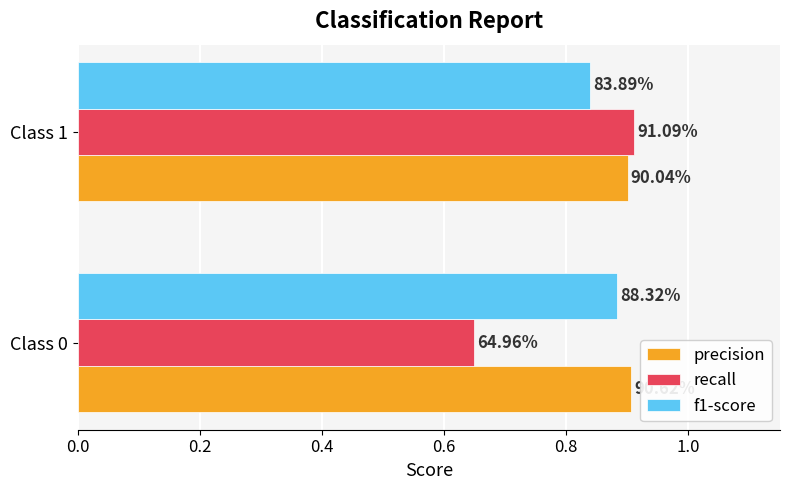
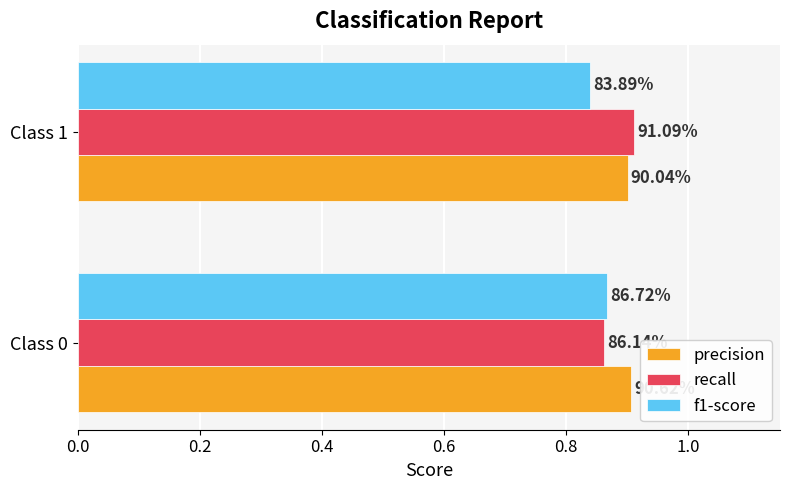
  {
    "precision": {
      "Class 1": "90.04%"
    },
    "recall": {
-     "Class 0": "0.65"
+     "Class 0": "0.86"
    },
    "f1-score": {
      "Class 1": "83.89%",
-     "Class 0": "88.32%"
+     "Class 0": "86.72%"
    }
  }
